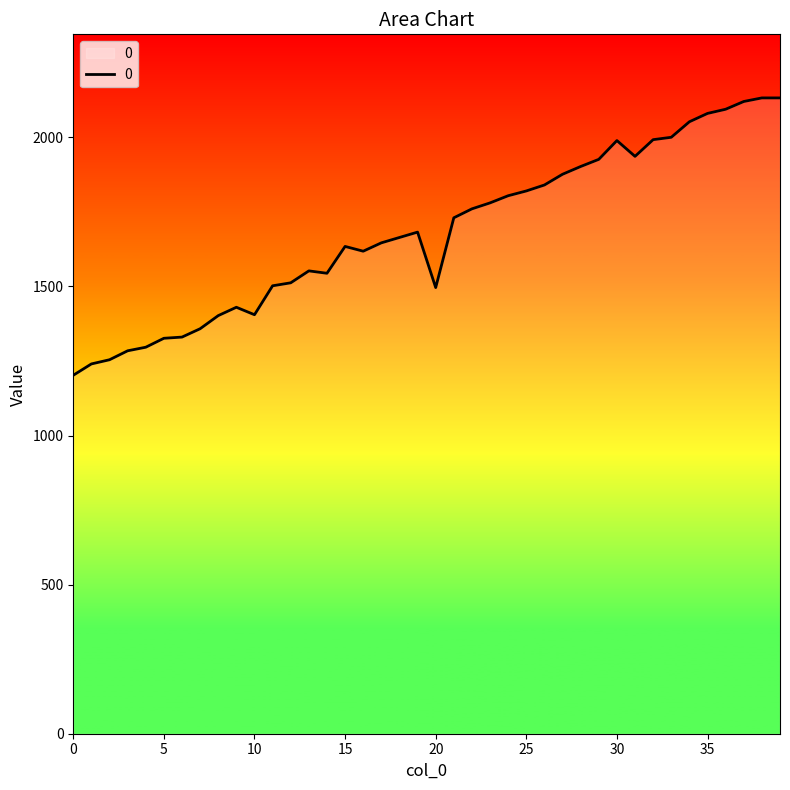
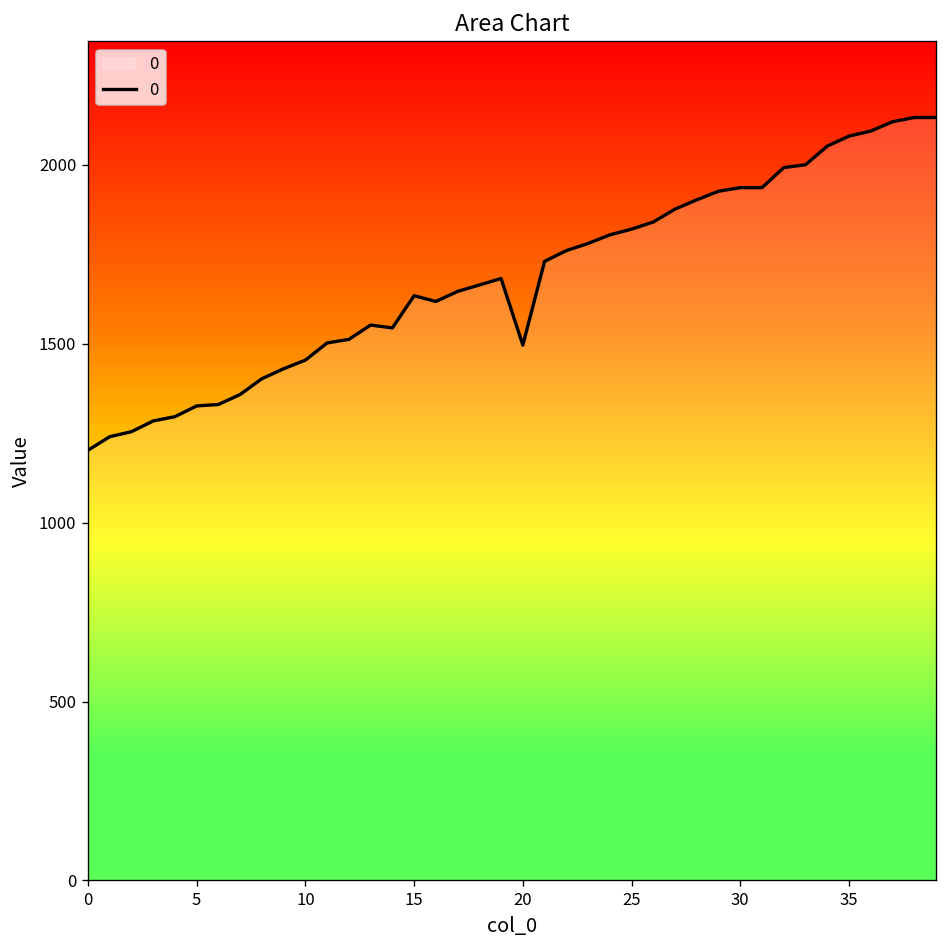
  {
    "0": 1200,
    "5": 1330,
-   "10": 1410,
+   "10": 1450,
    "15": 1630,
    "20": 1500,
    "25": 1820,
-   "30": 1990,
+   "30": 1940,
    "35": 2080
  }
